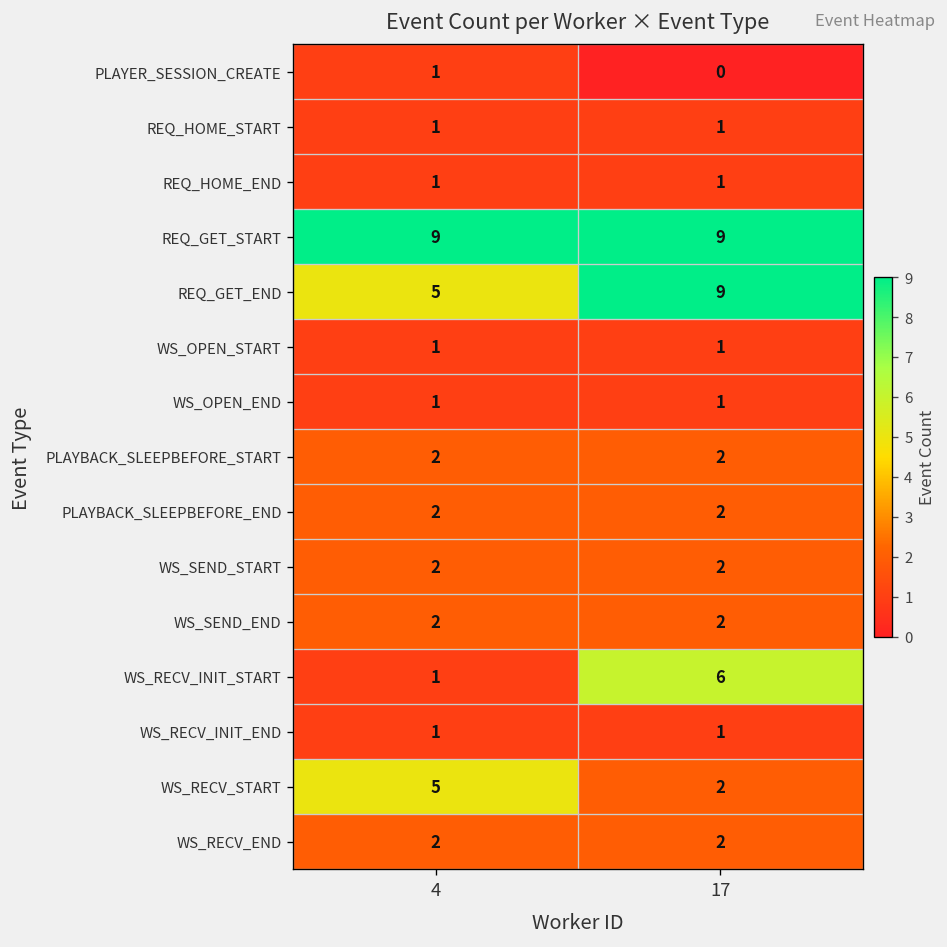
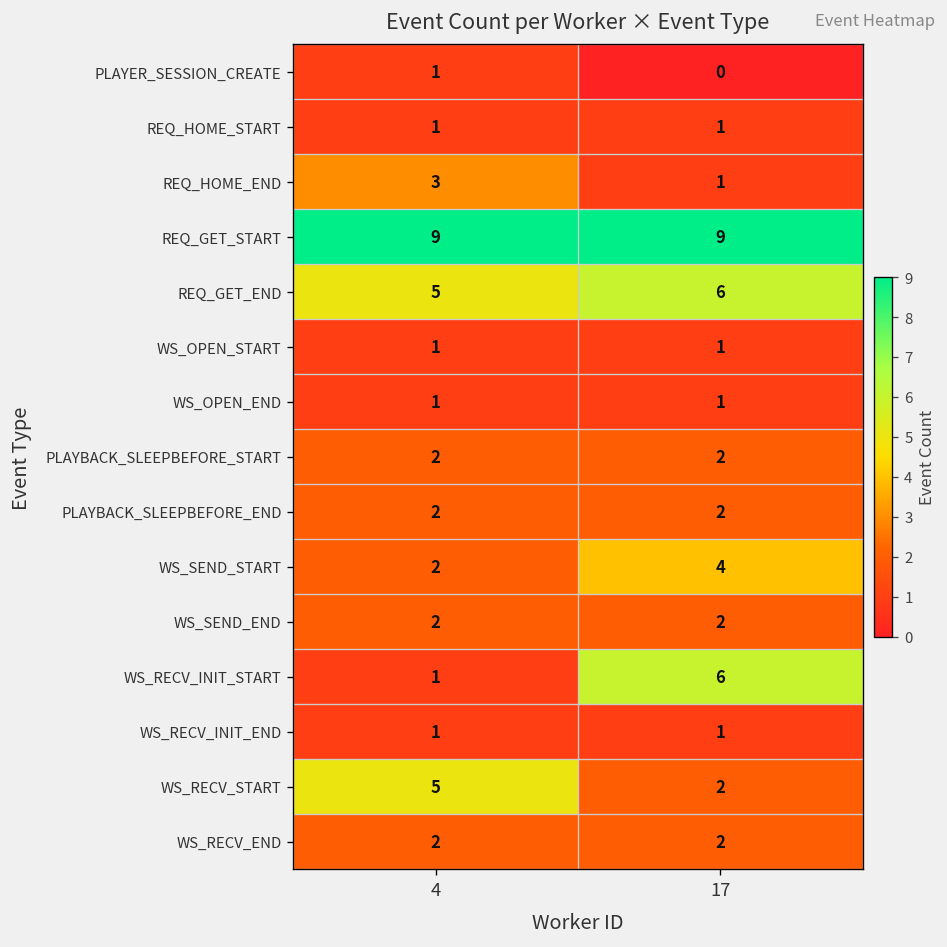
  {
    "PLAYER_SESSION_CREATE": {
      "4": 1,
      "17": 0
    },
    "REQ_HOME_START": {
      "4": 1,
      "17": 1
    },
    "REQ_HOME_END": {
-     "4": 1,
+     "4": 3,
      "17": 1
    },
    "REQ_GET_START": {
      "4": 9,
      "17": 9
    },
    "REQ_GET_END": {
      "4": 5,
-     "17": 9
+     "17": 6
    },
    "WS_OPEN_START": {
      "4": 1,
      "17": 1
    },
    "WS_OPEN_END": {
      "4": 1,
      "17": 1
    },
    "PLAYBACK_SLEEPBEFORE_START": {
      "4": 2,
      "17": 2
    },
    "PLAYBACK_SLEEPBEFORE_END": {
      "4": 2,
      "17": 2
    },
    "WS_SEND_START": {
      "4": 2,
-     "17": 2
+     "17": 4
    },
    "WS_SEND_END": {
      "4": 2,
      "17": 2
    },
    "WS_RECV_INIT_START": {
      "4": 1,
      "17": 6
    },
    "WS_RECV_INIT_END": {
      "4": 1,
      "17": 1
    },
    "WS_RECV_START": {
      "4": 5,
      "17": 2
    },
    "WS_RECV_END": {
      "4": 2,
      "17": 2
    }
  }
